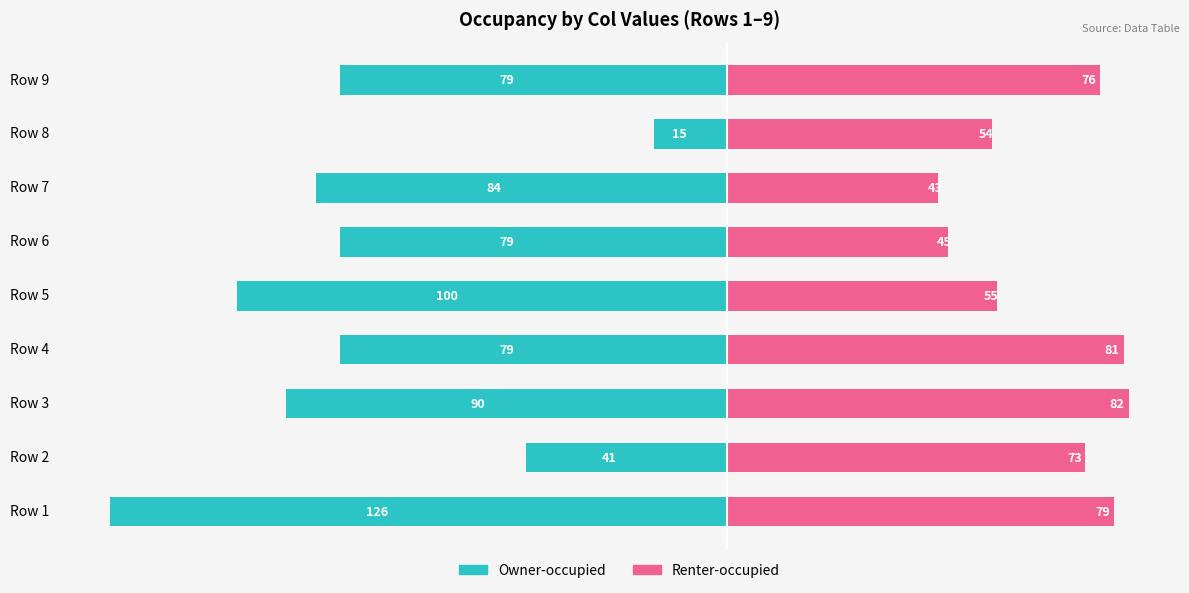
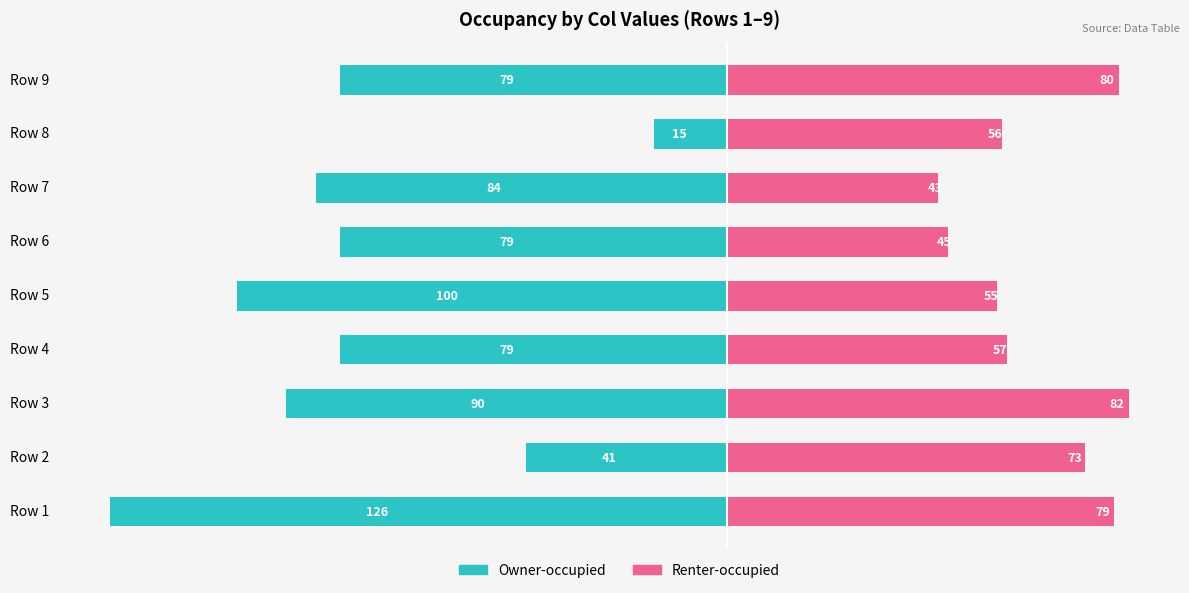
  {
    "Renter-occupied": {
-     "Row 9": 76,
-     "Row 8": 54,
+     "Row 9": 80,
+     "Row 8": 56,
      "Row 7": 43,
      "Row 6": 45,
      "Row 5": 55,
-     "Row 4": 81,
+     "Row 4": 57,
      "Row 3": 82,
      "Row 2": 73,
      "Row 1": 79
    }
  }
